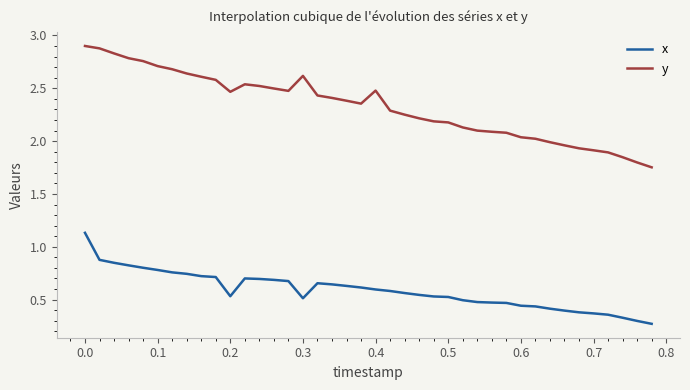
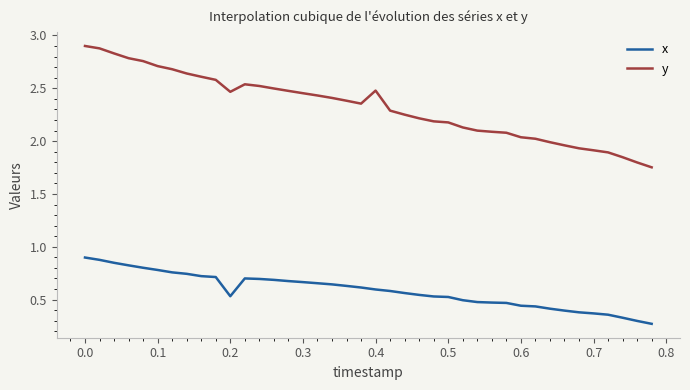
  {
    "x": {
-     "0.0": 1.13,
+     "0.0": 0.90,
      "0.1": 0.78,
      "0.2": 0.53,
-     "0.3": 0.51,
+     "0.3": 0.67,
      "0.4": 0.60,
      "0.5": 0.52,
      "0.6": 0.44,
      "0.7": 0.37
    },
    "y": {
      "0.0": 2.90,
      "0.1": 2.71,
      "0.2": 2.47,
-     "0.3": 2.62,
+     "0.3": 2.45,
      "0.4": 2.48,
      "0.5": 2.18,
      "0.6": 2.04,
      "0.7": 1.91
    }
  }
